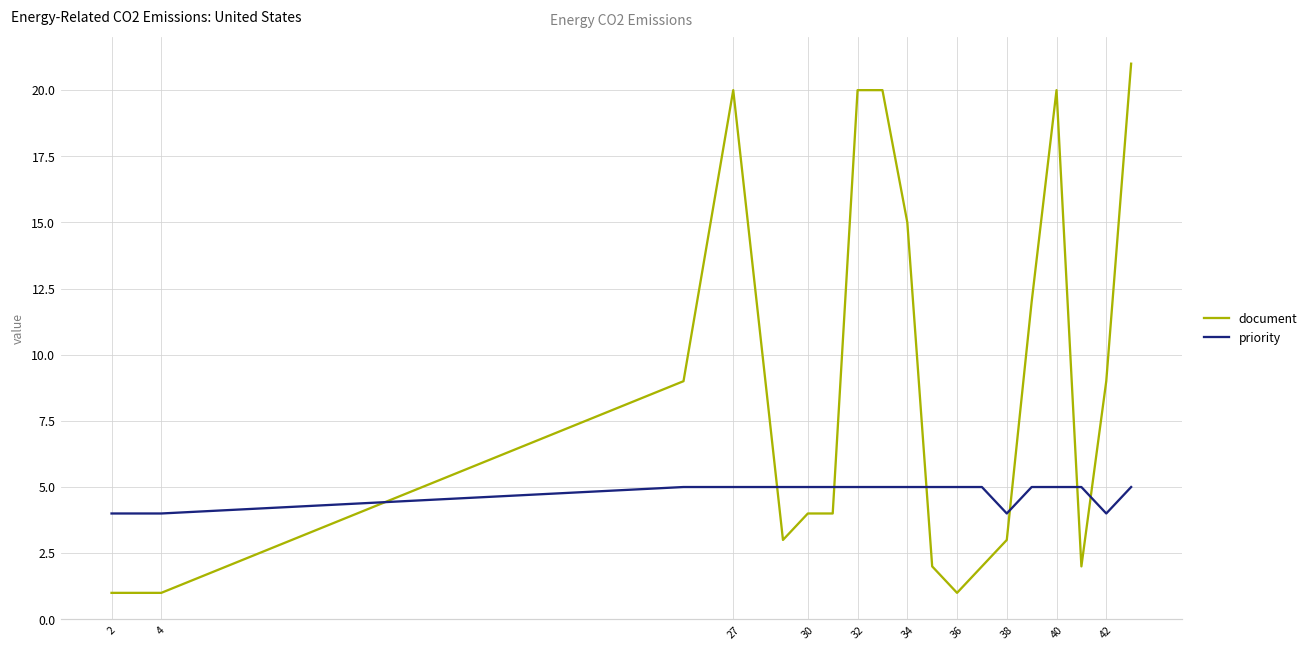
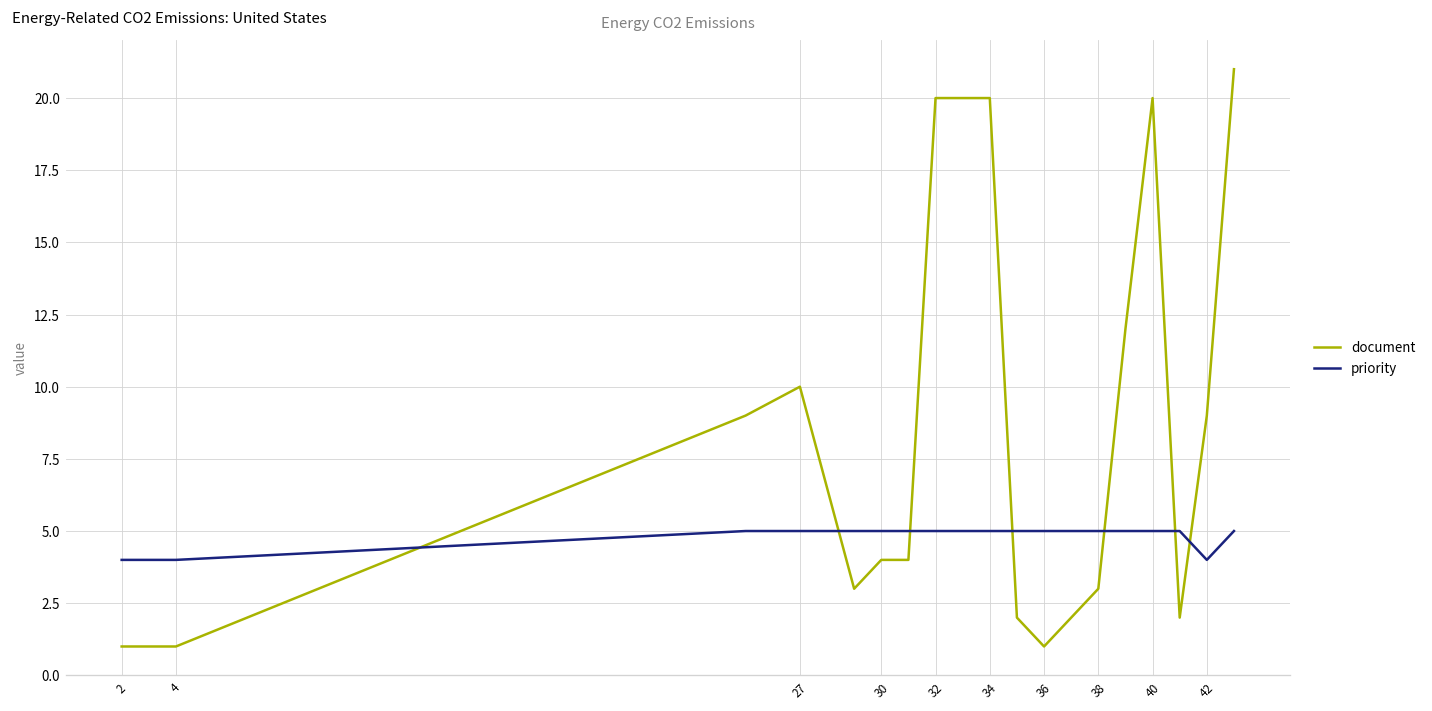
  {
    "document": {
      "2": 1,
      "4": 1,
-     "27": 20,
+     "27": 10,
      "30": 4,
      "32": 20,
-     "34": 15,
+     "34": 20,
      "36": 1,
      "38": 3,
      "40": 20,
      "42": 9
    },
    "priority": {
      "2": 4,
      "4": 4,
      "27": 5,
      "30": 5,
      "32": 5,
      "34": 5,
      "36": 5,
-     "38": 4,
+     "38": 5,
      "40": 5,
      "42": 4
    }
  }
